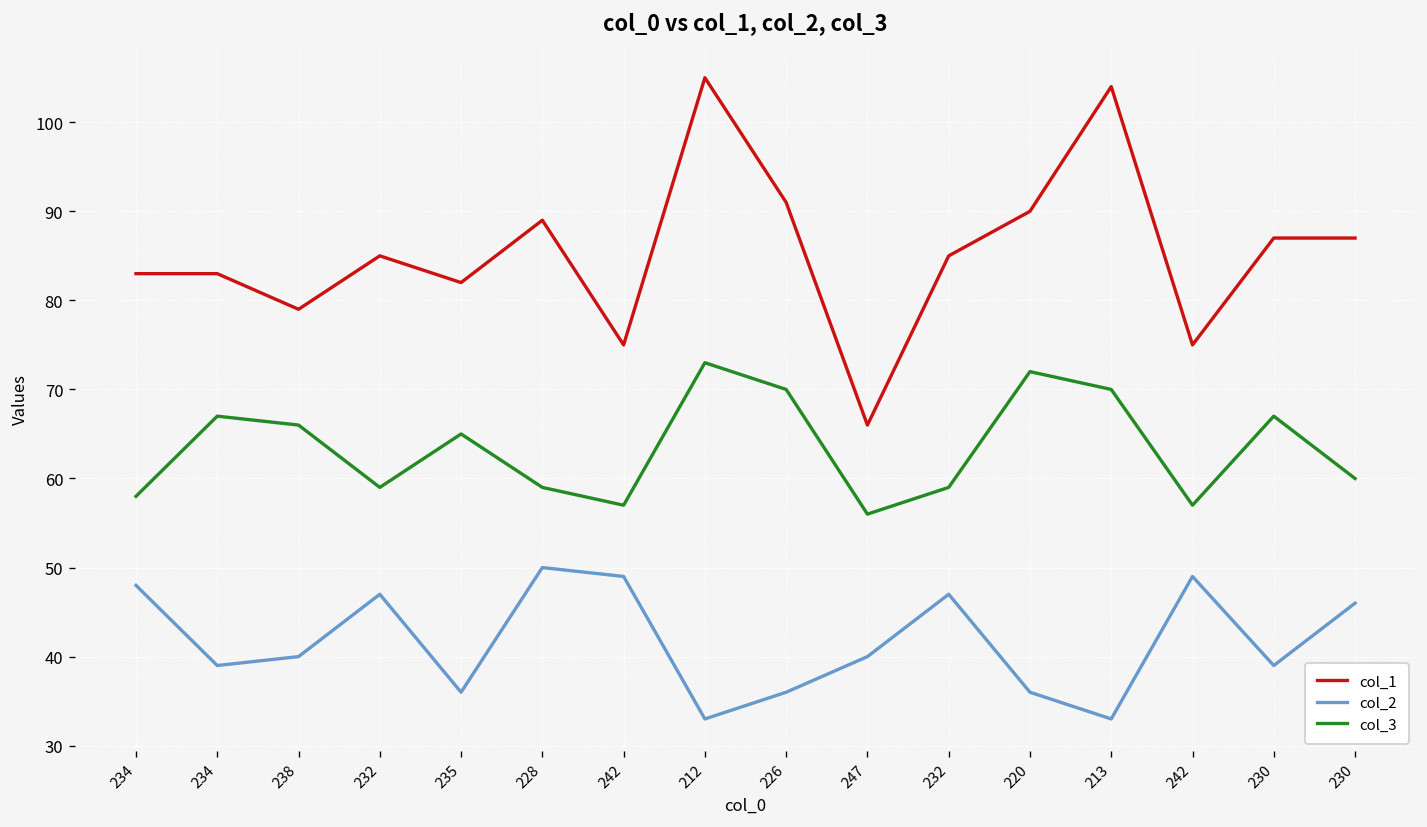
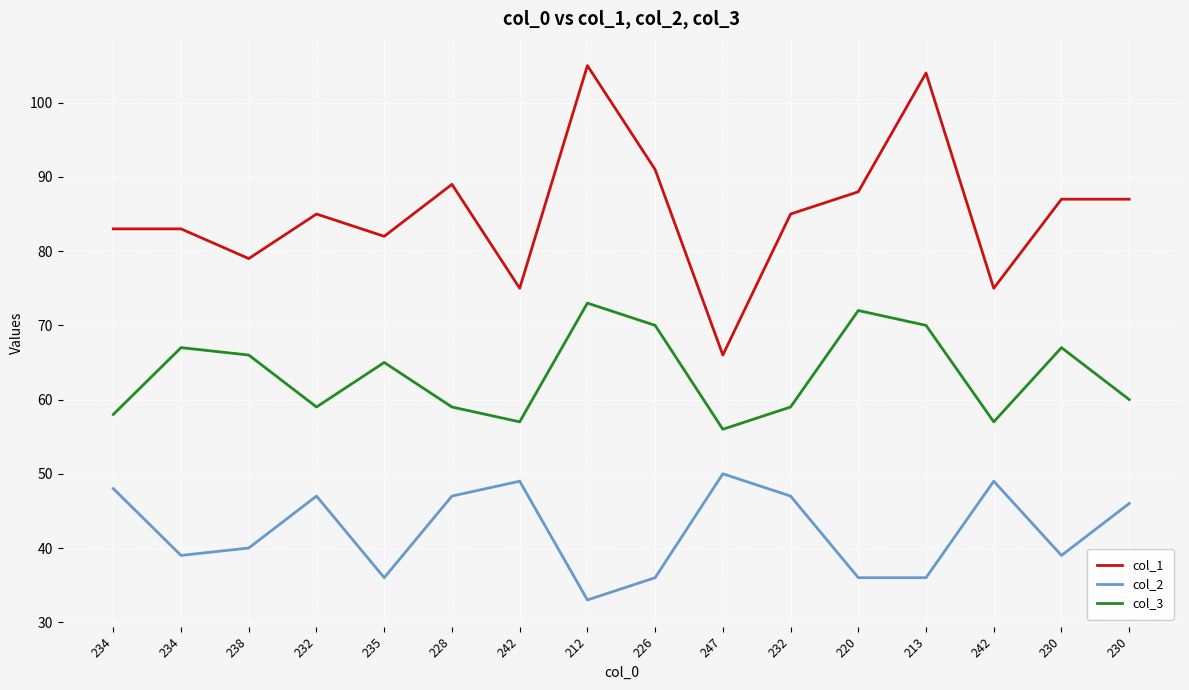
  {
    "col_1": {
      "238": 79,
      "235": 82,
      "228": 89,
      "212": 105,
      "226": 91,
      "247": 66,
-     "220": 90,
+     "220": 88,
      "213": 104
    },
    "col_2": {
      "238": 40,
      "235": 36,
-     "228": 50,
+     "228": 47,
      "212": 33,
      "226": 36,
-     "247": 40,
+     "247": 50,
      "220": 36,
-     "213": 33
+     "213": 36
    },
    "col_3": {
      "238": 66,
      "235": 65,
      "228": 59,
      "212": 73,
      "226": 70,
      "247": 56,
      "220": 72,
      "213": 70
    }
  }
